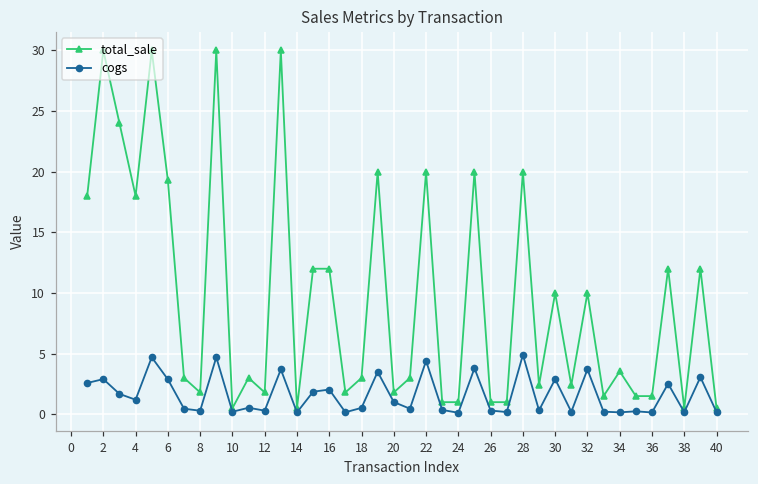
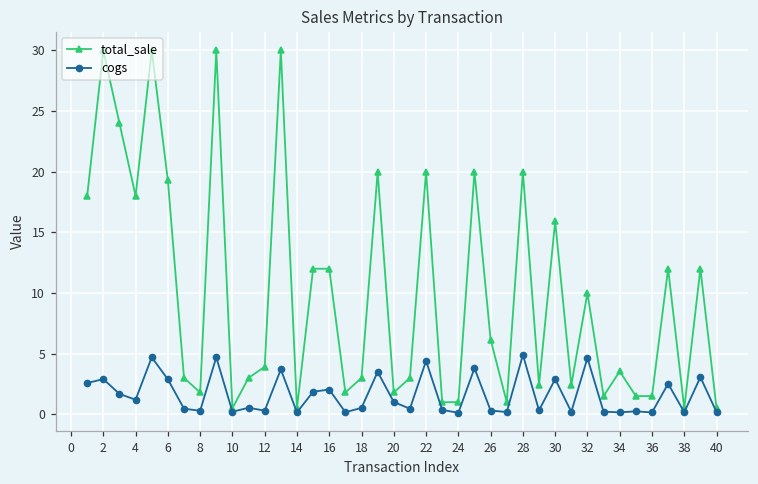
  {
    "total_sale": {
      "4": 18.0,
      "6": 19.3,
      "8": 1.8,
      "10": 0.5,
-     "12": 1.8,
+     "12": 3.9,
      "14": 0.5,
      "16": 12.0,
      "18": 3.0,
      "20": 1.8,
      "22": 20.0,
      "24": 1.0,
-     "26": 1.0,
+     "26": 6.2,
      "28": 20.0,
-     "30": 10.0,
+     "30": 15.9,
      "32": 10.0,
      "34": 3.5,
      "36": 1.5,
      "38": 0.5,
      "40": 0.5
    },
    "cogs": {
      "2": 2.9,
      "4": 1.2,
      "6": 2.9,
      "8": 0.3,
      "10": 0.2,
      "12": 0.3,
      "14": 0.2,
      "16": 2.0,
      "18": 0.5,
      "20": 1.0,
      "22": 4.4,
      "24": 0.1,
      "26": 0.3,
      "28": 4.9,
      "30": 2.9,
-     "32": 3.7,
+     "32": 4.6,
      "34": 0.2,
      "36": 0.2,
      "38": 0.2,
      "40": 0.2
    }
  }
